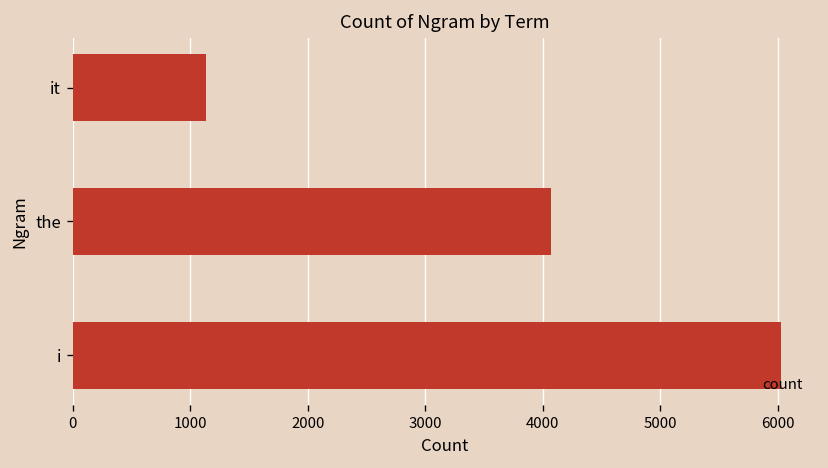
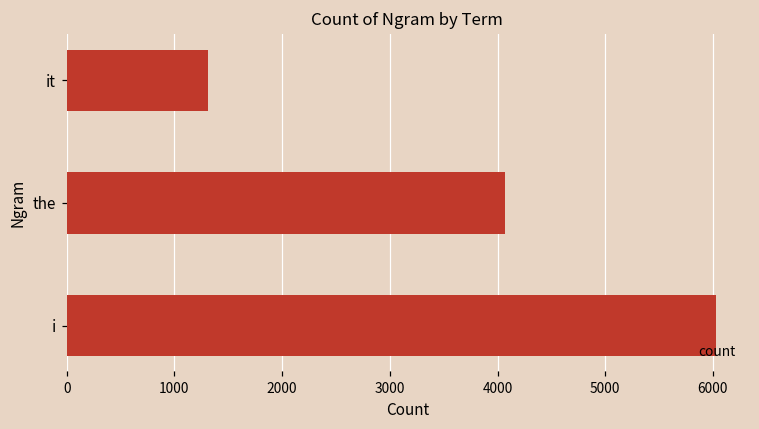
  {
-   "it": 1100,
+   "it": 1300,
    "the": 4100,
    "i": 6000
  }
